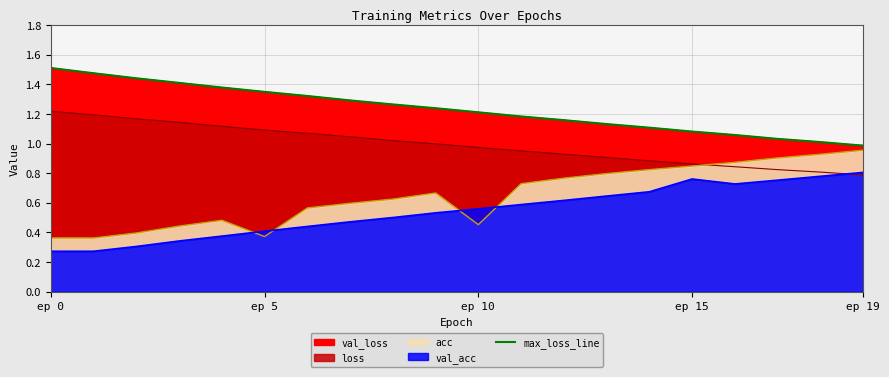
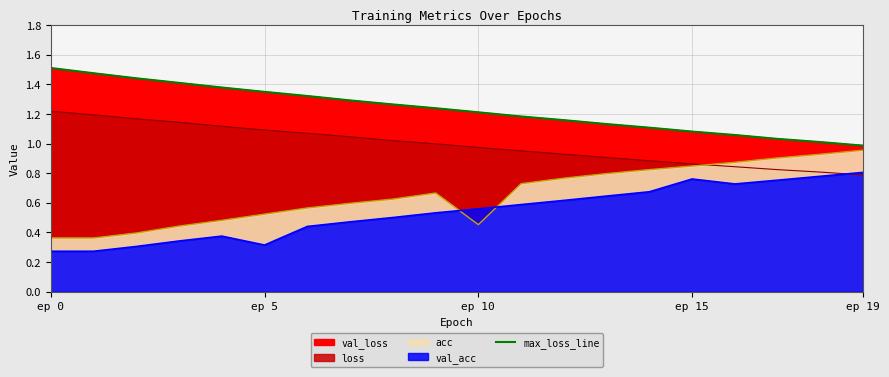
  {
    "acc": {
      "ep 0": 0.36,
-     "ep 5": 0.37,
+     "ep 5": 0.52,
      "ep 10": 0.45,
      "ep 19": 0.96
    },
    "val_acc": {
      "ep 0": 0.27,
-     "ep 5": 0.41,
+     "ep 5": 0.32,
      "ep 10": 0.56,
      "ep 15": 0.76
    }
  }
